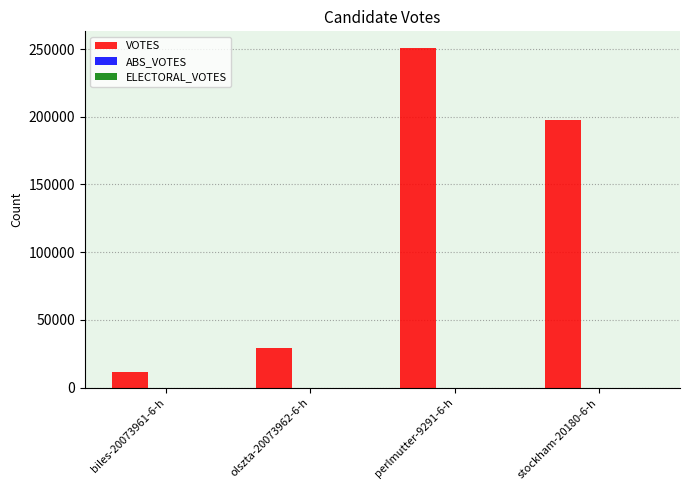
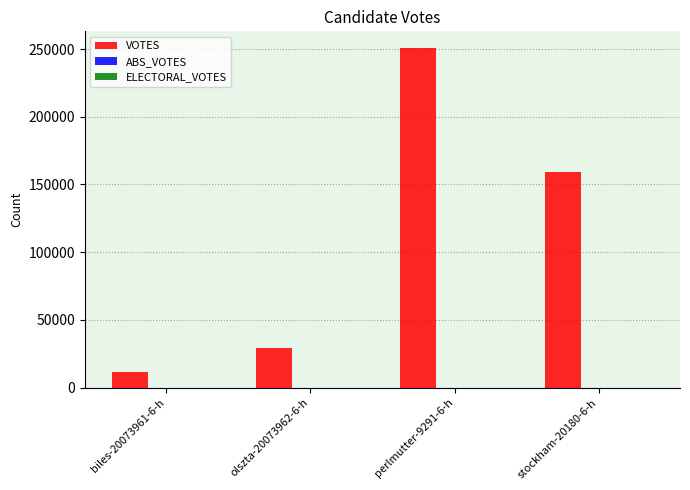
  {
    "VOTES": {
      "biles-20073961-6-h": 12000,
      "olszta-20073962-6-h": 29000,
      "perlmutter-9291-6-h": 251000,
-     "stockham-20180-6-h": 198000
+     "stockham-20180-6-h": 159000
    },
    "ABS_VOTES": {
      "biles-20073961-6-h": 0,
      "olszta-20073962-6-h": 0,
      "perlmutter-9291-6-h": 0,
      "stockham-20180-6-h": 0
    },
    "ELECTORAL_VOTES": {
      "biles-20073961-6-h": 0,
      "olszta-20073962-6-h": 0,
      "perlmutter-9291-6-h": 0,
      "stockham-20180-6-h": 0
    }
  }
